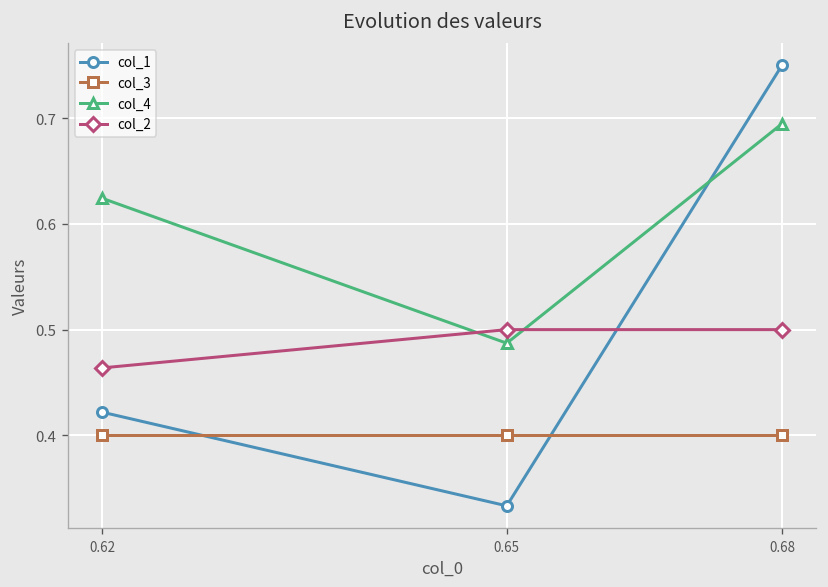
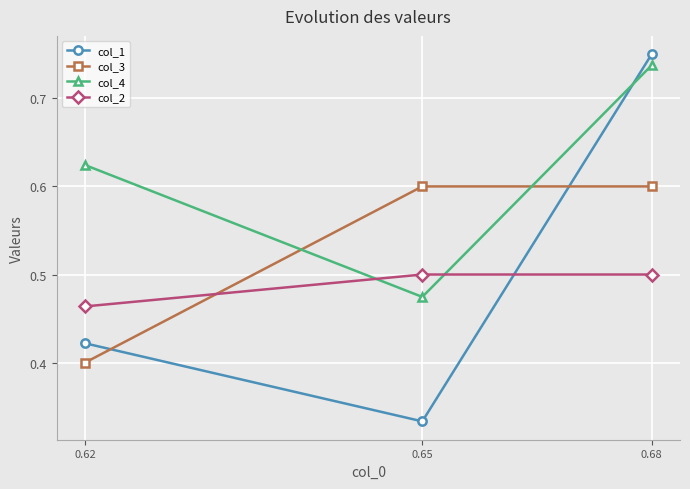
  {
    "col_1": {
      "0.62": 0.42,
      "0.65": 0.33,
      "0.68": 0.75
    },
    "col_3": {
      "0.62": 0.4,
-     "0.65": 0.4,
-     "0.68": 0.4
+     "0.65": 0.6,
+     "0.68": 0.6
    },
    "col_4": {
      "0.62": 0.62,
-     "0.65": 0.49,
-     "0.68": 0.69
+     "0.65": 0.47,
+     "0.68": 0.74
    },
    "col_2": {
      "0.62": 0.46,
      "0.65": 0.50,
      "0.68": 0.50
    }
  }
